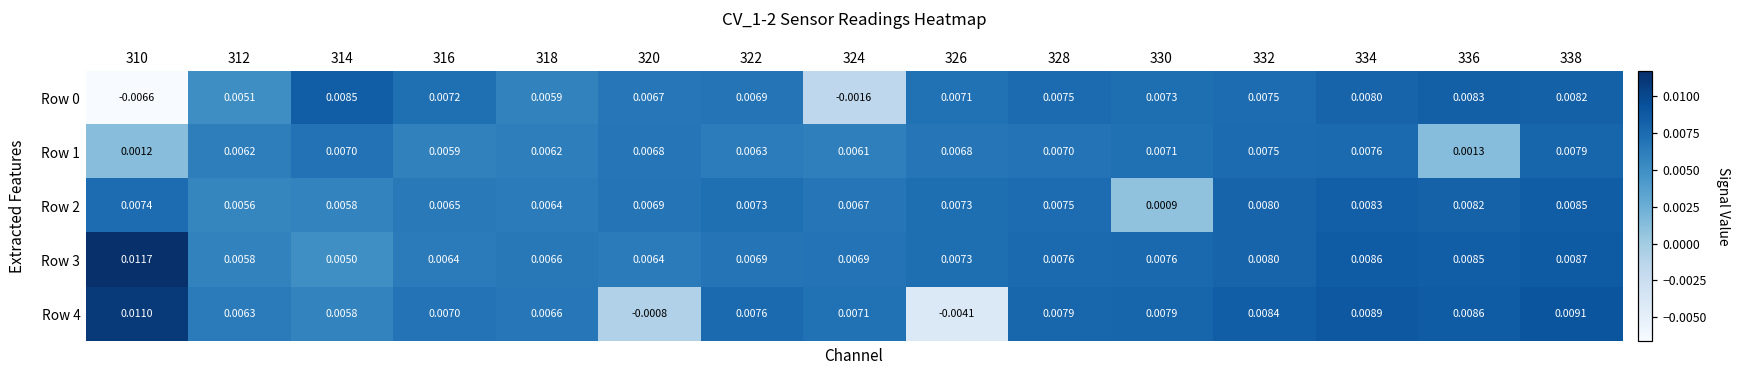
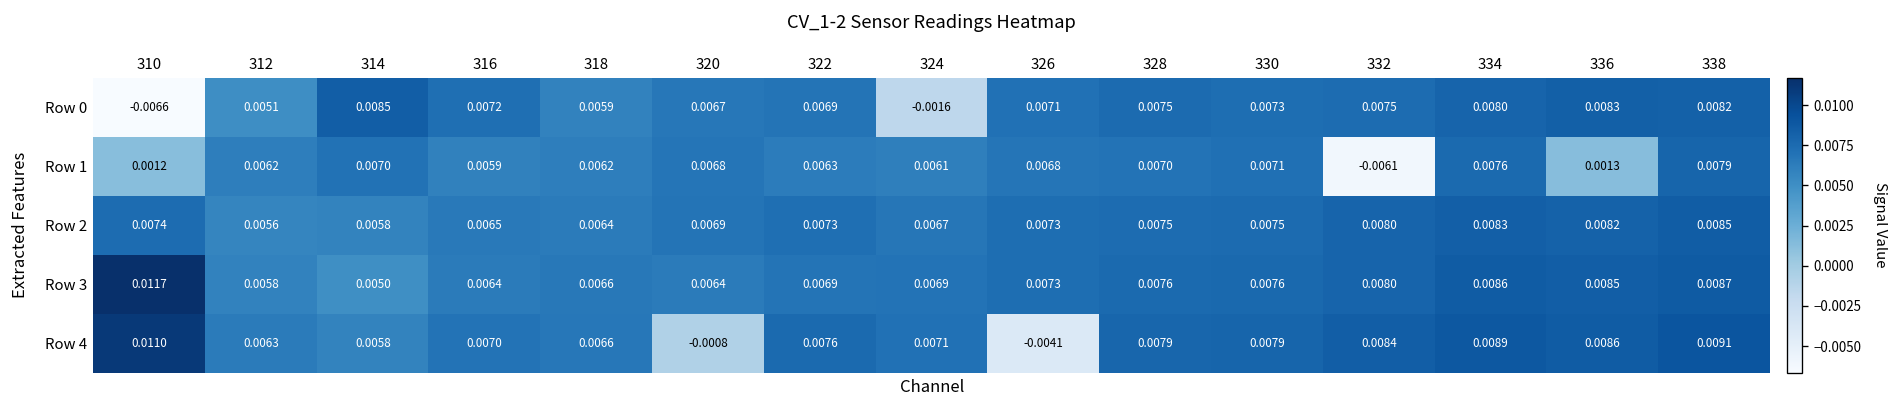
  {
    "Row 0": {
      "310": -0.0066,
      "312": 0.0051,
      "314": 0.0085,
      "316": 0.0072,
      "318": 0.0059,
      "320": 0.0067,
      "322": 0.0069,
      "324": -0.0016,
      "326": 0.0071,
      "328": 0.0075,
      "330": 0.0073,
      "332": 0.0075,
      "334": 0.0080,
      "336": 0.0083,
      "338": 0.0082
    },
    "Row 1": {
      "310": 0.0012,
      "312": 0.0062,
      "314": 0.0070,
      "316": 0.0059,
      "318": 0.0062,
      "320": 0.0068,
      "322": 0.0063,
      "324": 0.0061,
      "326": 0.0068,
      "328": 0.0070,
      "330": 0.0071,
-     "332": 0.0075,
+     "332": -0.0061,
      "334": 0.0076,
      "336": 0.0013,
      "338": 0.0079
    },
    "Row 2": {
      "310": 0.0074,
      "312": 0.0056,
      "314": 0.0058,
      "316": 0.0065,
      "318": 0.0064,
      "320": 0.0069,
      "322": 0.0073,
      "324": 0.0067,
      "326": 0.0073,
      "328": 0.0075,
-     "330": 0.0009,
+     "330": 0.0075,
      "332": 0.0080,
      "334": 0.0083,
      "336": 0.0082,
      "338": 0.0085
    },
    "Row 3": {
      "310": 0.0117,
      "312": 0.0058,
      "314": 0.0050,
      "316": 0.0064,
      "318": 0.0066,
      "320": 0.0064,
      "322": 0.0069,
      "324": 0.0069,
      "326": 0.0073,
      "328": 0.0076,
      "330": 0.0076,
      "332": 0.0080,
      "334": 0.0086,
      "336": 0.0085,
      "338": 0.0087
    },
    "Row 4": {
      "310": 0.0110,
      "312": 0.0063,
      "314": 0.0058,
      "316": 0.0070,
      "318": 0.0066,
      "320": -0.0008,
      "322": 0.0076,
      "324": 0.0071,
      "326": -0.0041,
      "328": 0.0079,
      "330": 0.0079,
      "332": 0.0084,
      "334": 0.0089,
      "336": 0.0086,
      "338": 0.0091
    }
  }
